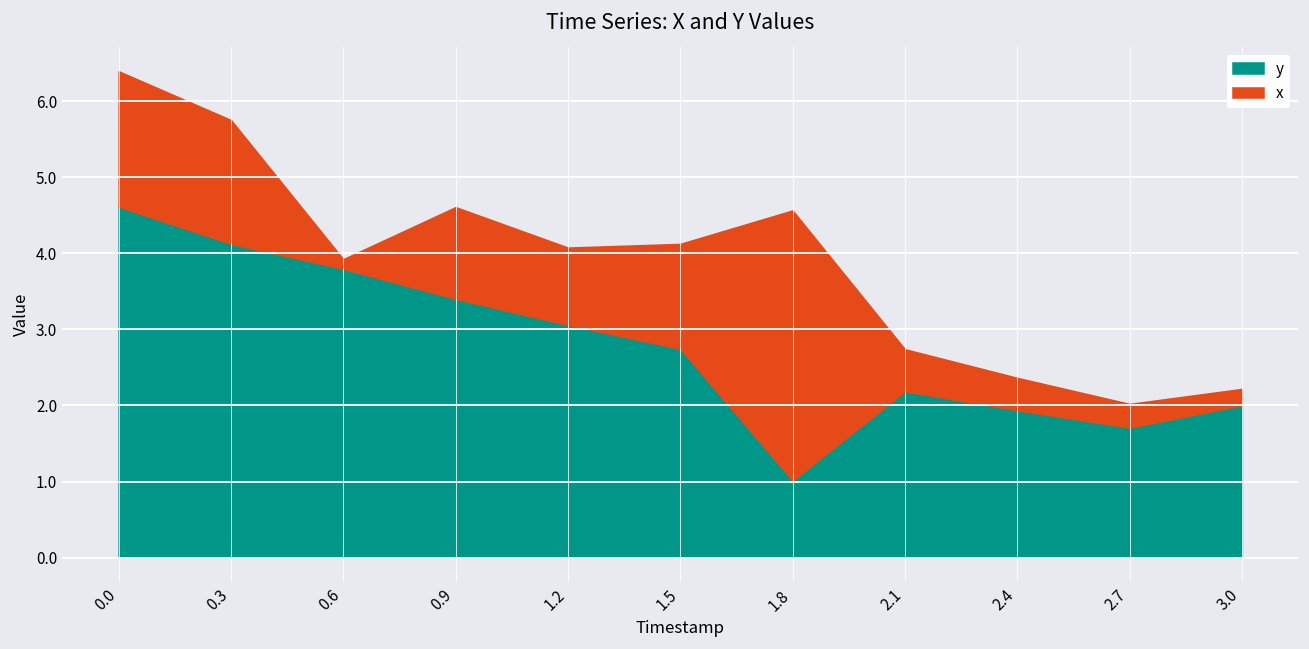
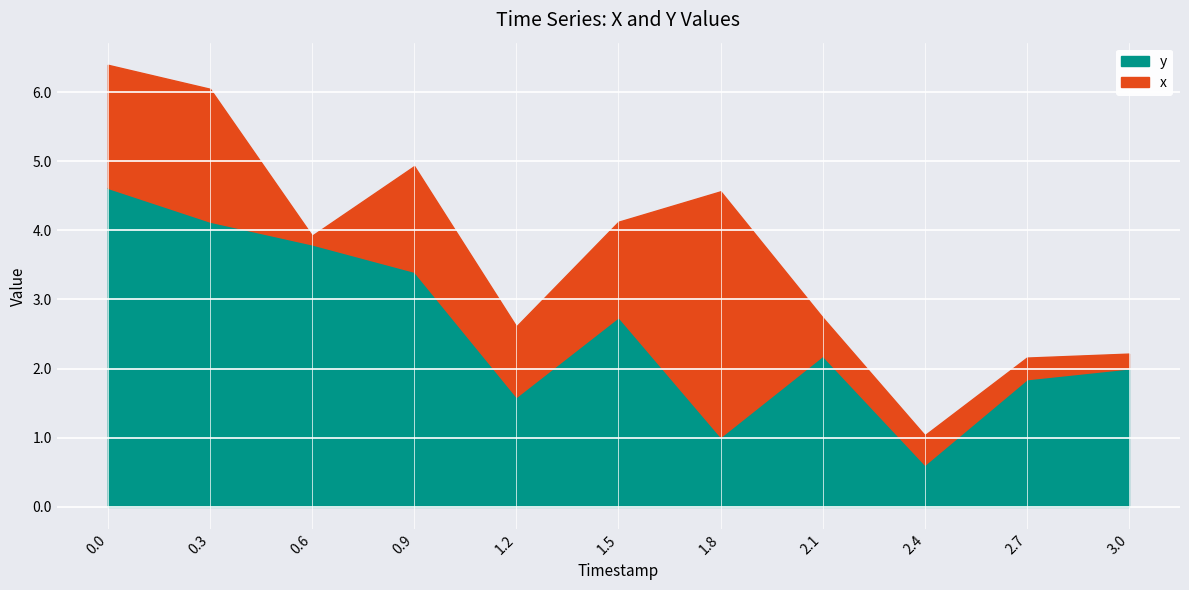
  {
    "y": {
-     "1.2": 3.1,
-     "2.4": 1.9,
-     "2.7": 1.7
+     "1.2": 1.6,
+     "2.4": 0.6,
+     "2.7": 1.8
    },
    "x": {
      "0.0": 1.8,
-     "0.3": 1.6,
+     "0.3": 1.9,
      "0.6": 0.1,
-     "0.9": 1.2,
+     "0.9": 1.5,
      "1.2": 1.0,
      "1.5": 1.4,
      "1.8": 3.6,
      "2.1": 0.6,
      "2.4": 0.4,
      "2.7": 0.3,
      "3.0": 0.2
    }
  }
